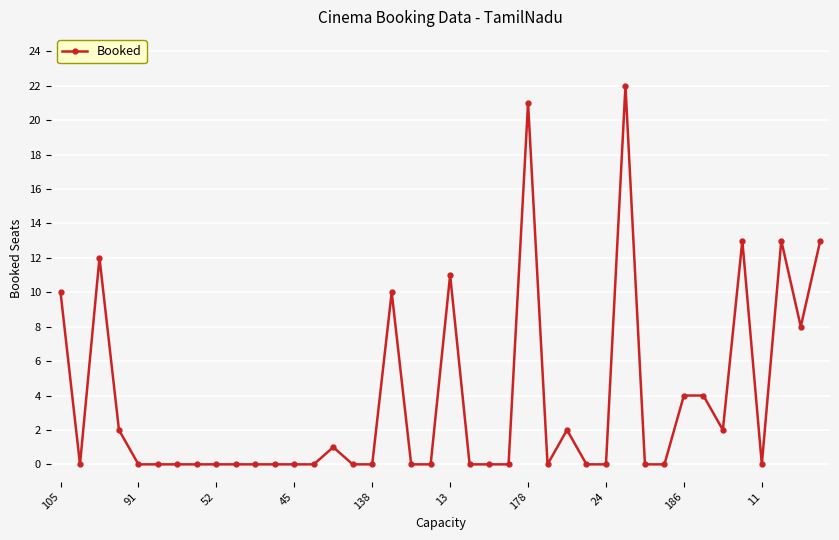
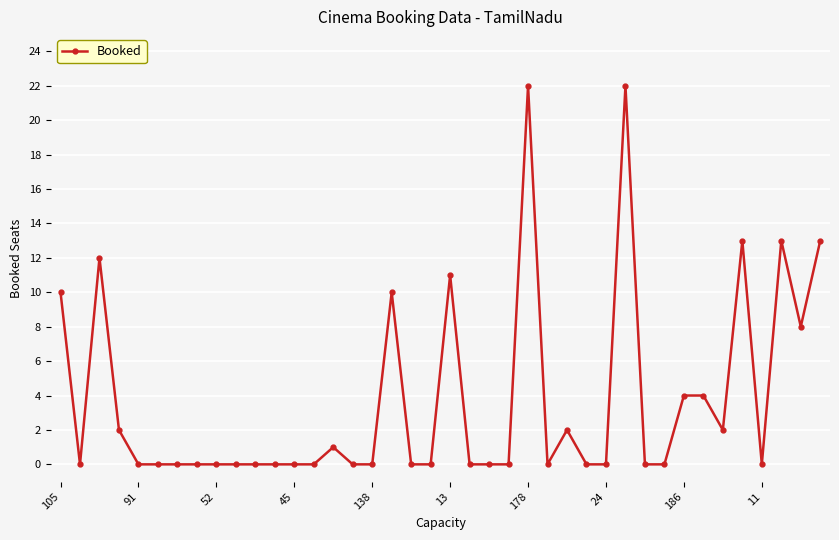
  {
    "105": 10,
    "91": 0,
    "52": 0,
    "45": 0,
    "138": 0,
    "13": 11,
-   "178": 21,
+   "178": 22,
    "186": 4
  }
